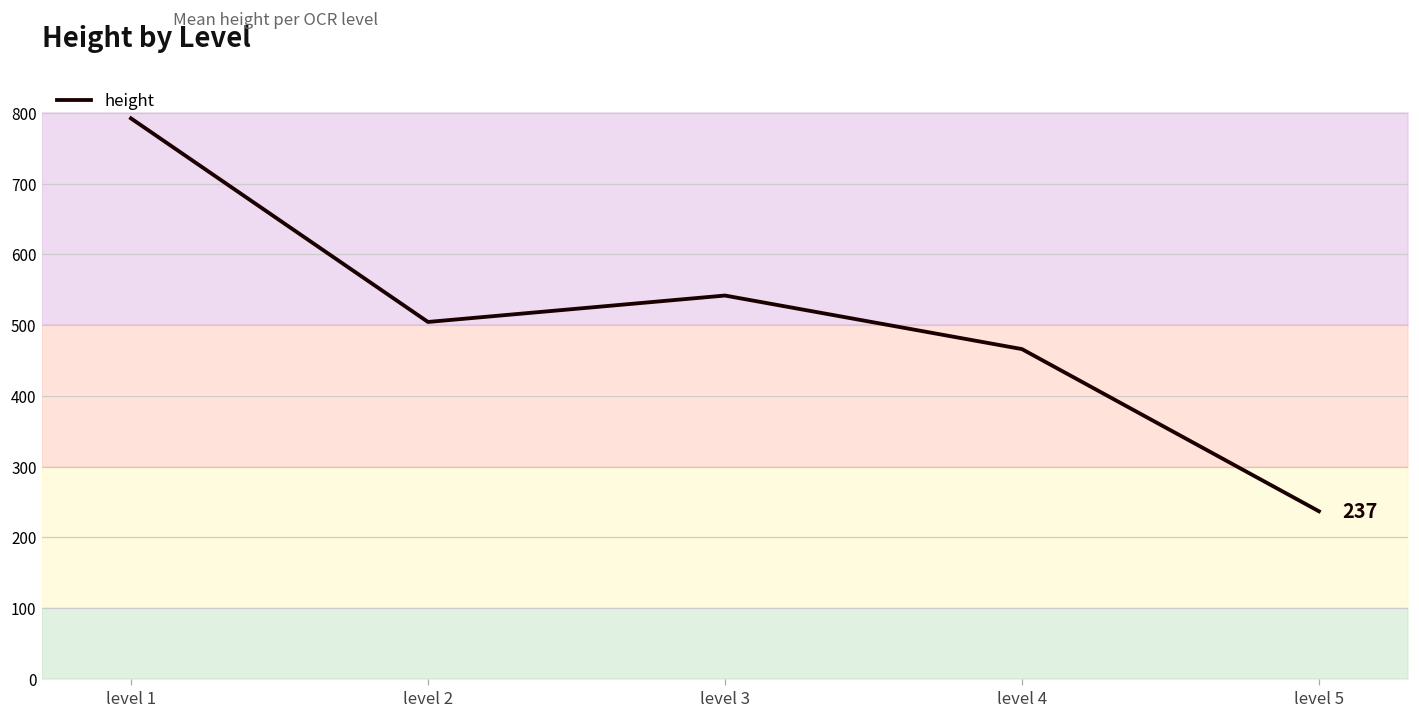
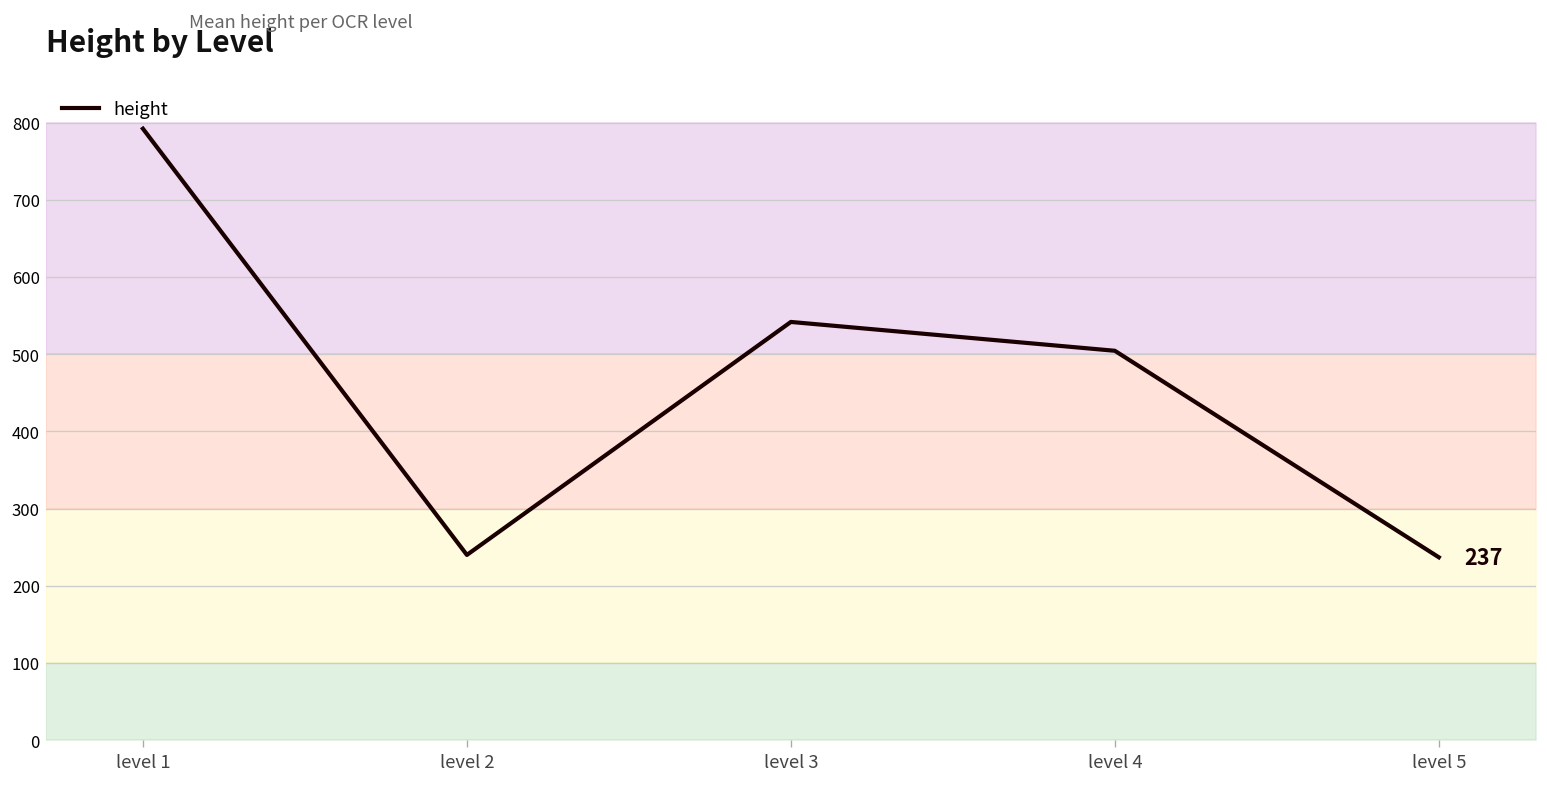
  {
    "level 1": 790,
-   "level 2": 500,
+   "level 2": 240,
    "level 3": 540,
-   "level 4": 470
+   "level 4": 500
  }
